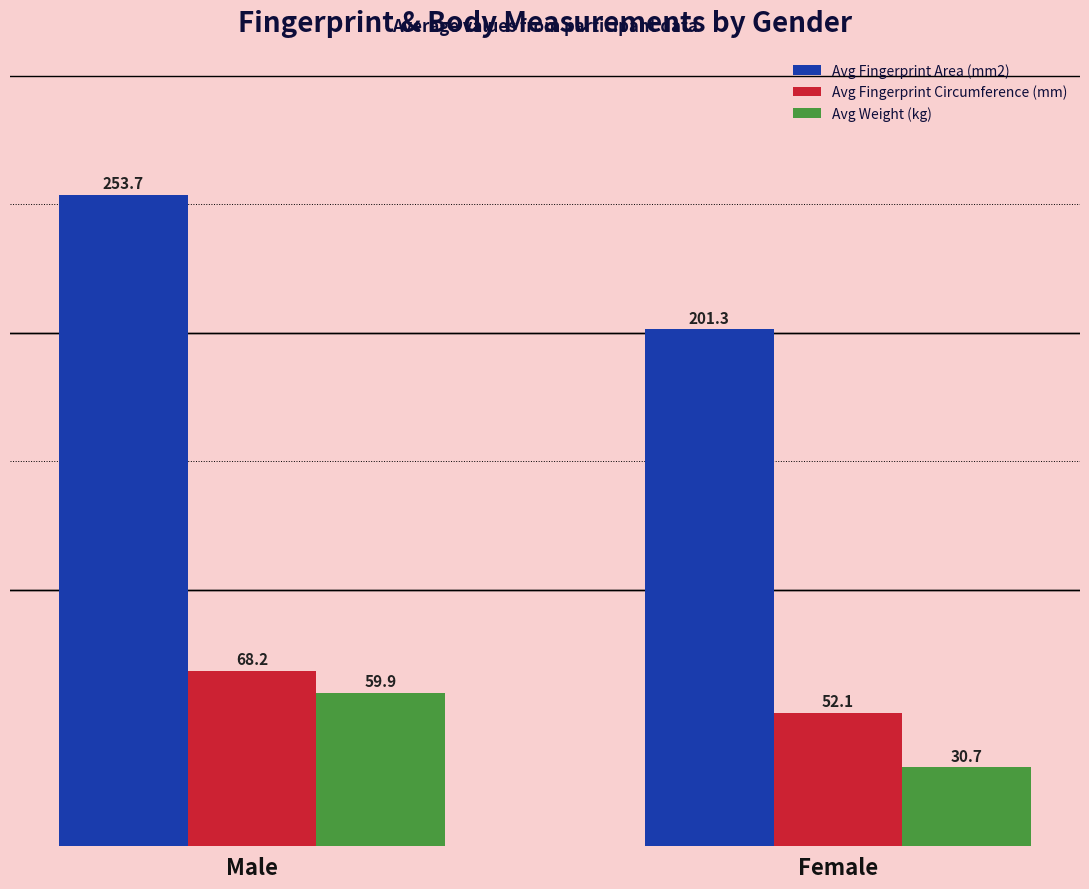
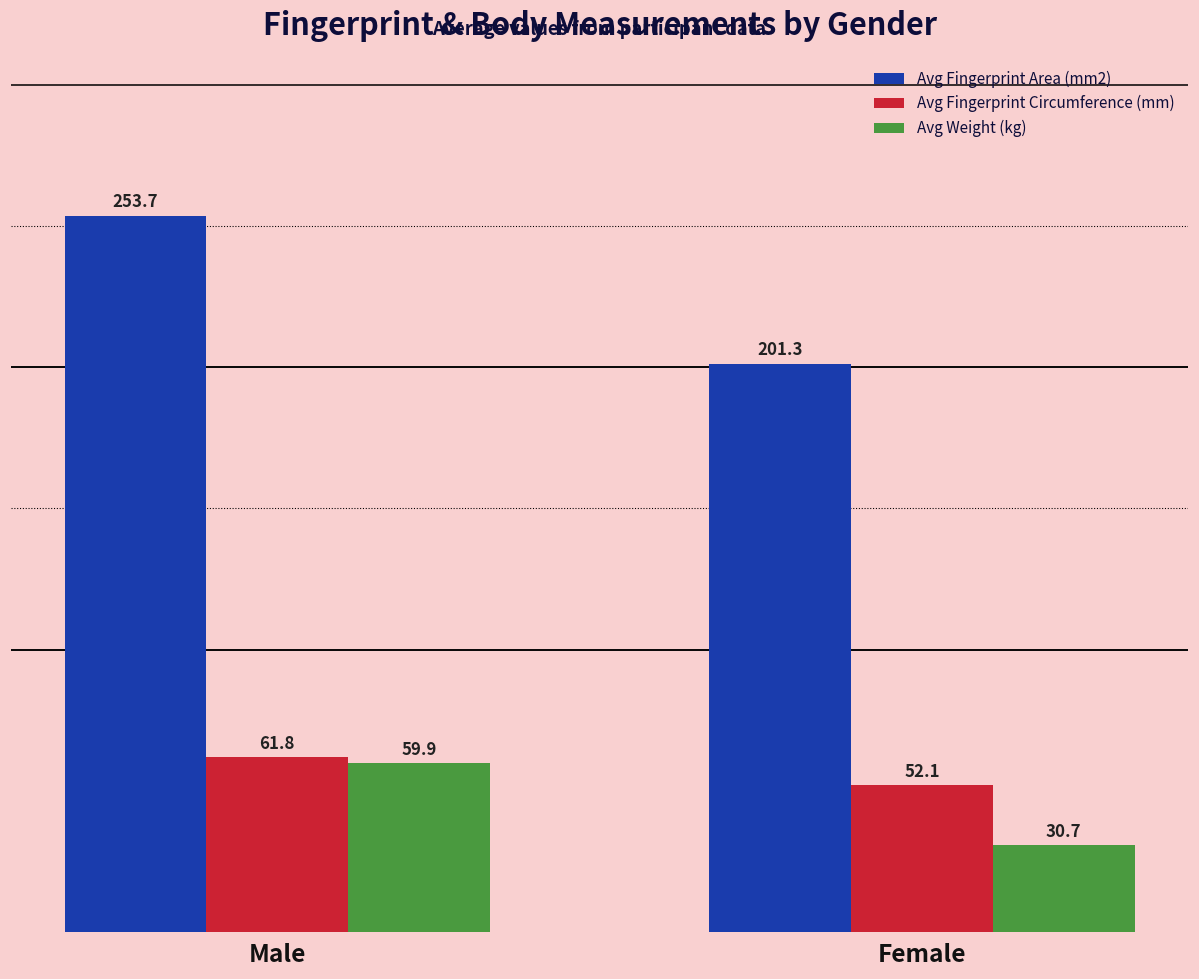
  {
    "Avg Fingerprint Area (mm2)": {
      "Male": 253.7,
      "Female": 201.3
    },
    "Avg Fingerprint Circumference (mm)": {
-     "Male": 68.2,
+     "Male": 61.8,
      "Female": 52.1
    },
    "Avg Weight (kg)": {
      "Male": 59.9,
      "Female": 30.7
    }
  }
